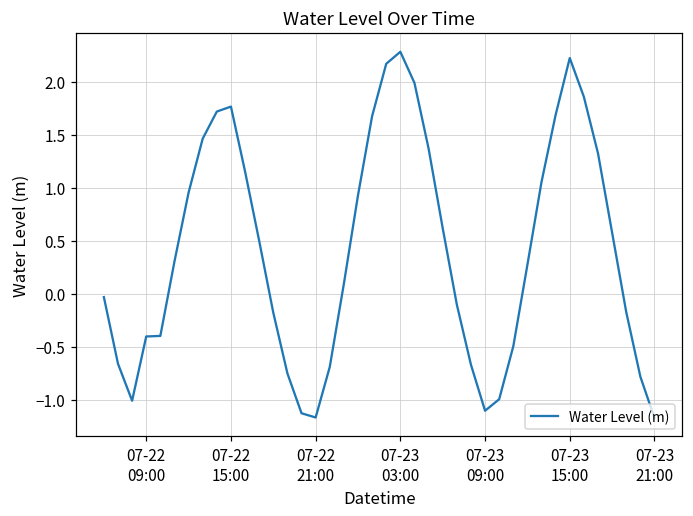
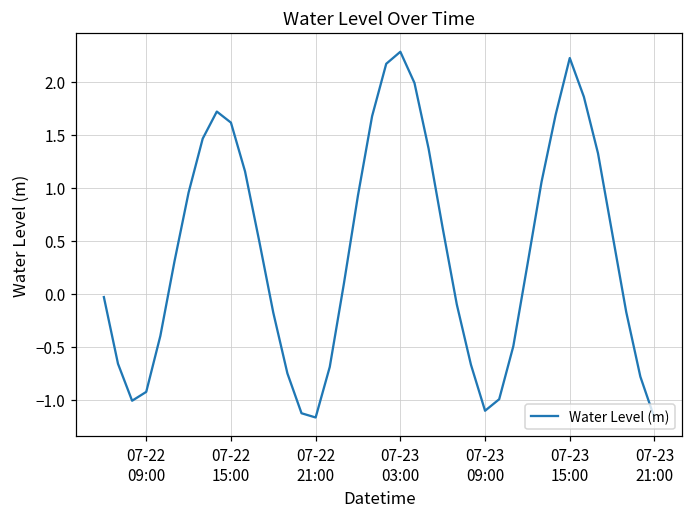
  {
-   "07-22 09:00": -0.4,
-   "07-22 15:00": 1.8,
+   "07-22 09:00": -0.9,
+   "07-22 15:00": 1.6,
    "07-22 21:00": -1.2,
    "07-23 03:00": 2.3,
    "07-23 09:00": -1.1,
    "07-23 15:00": 2.2
  }
